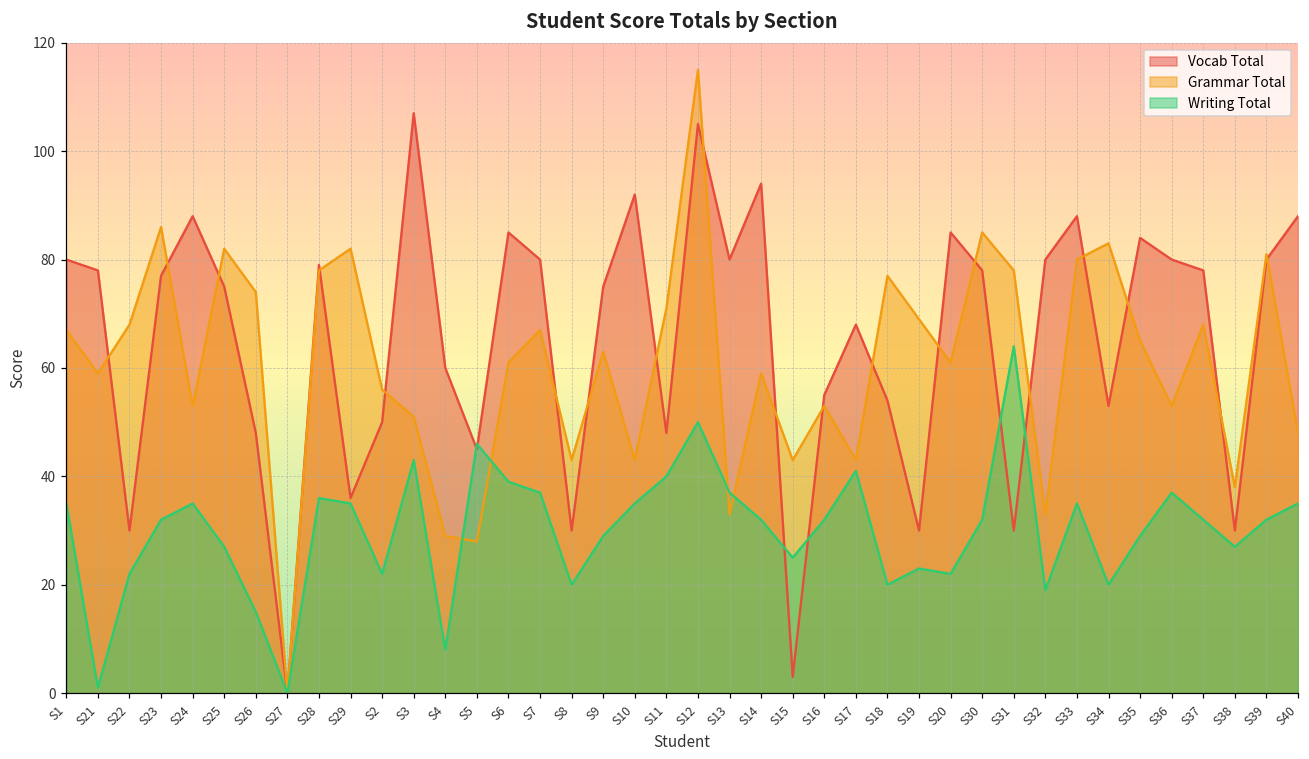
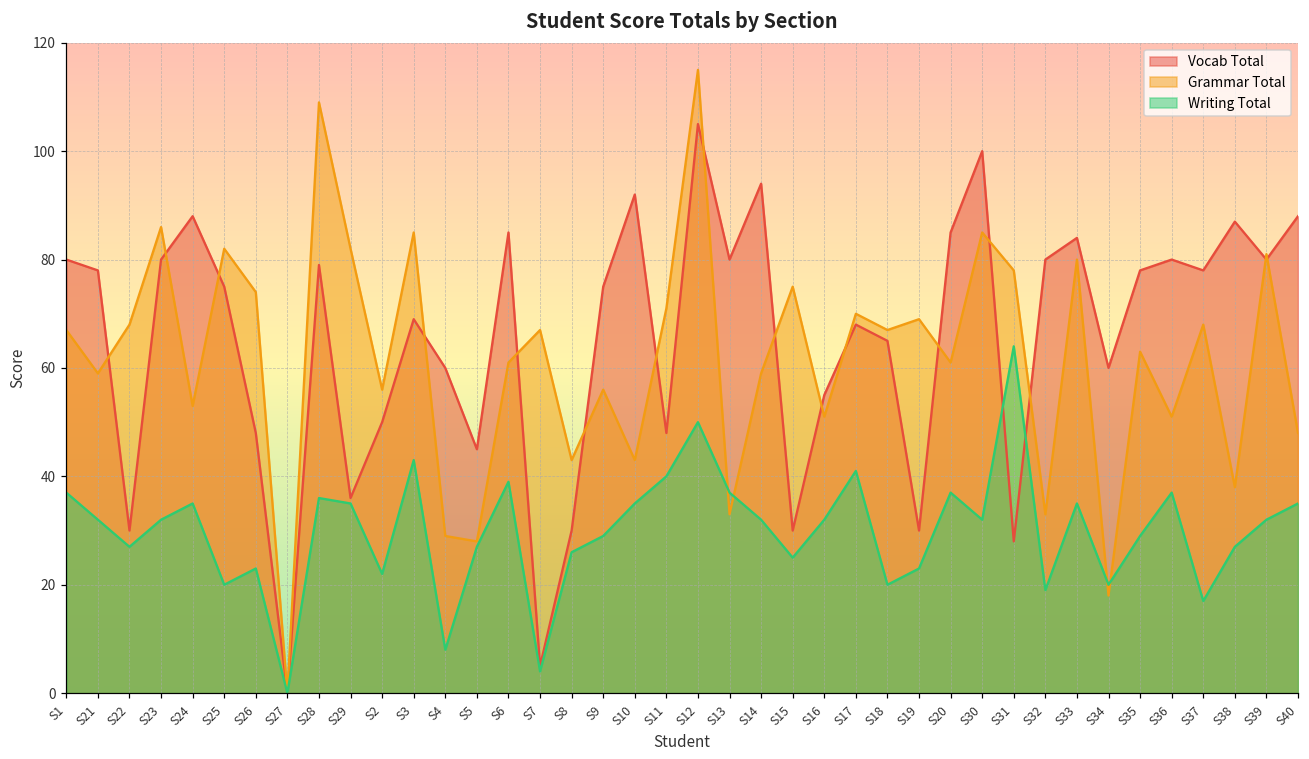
  {
    "Vocab Total": {
      "S1": 80,
      "S21": 78,
      "S22": 30,
-     "S23": 77,
+     "S23": 80,
      "S24": 88,
      "S25": 75,
      "S26": 48,
      "S28": 79,
      "S29": 36,
      "S2": 50,
-     "S3": 107,
+     "S3": 69,
      "S4": 60,
      "S5": 45,
      "S6": 85,
-     "S7": 80,
+     "S7": 5,
      "S8": 30,
      "S9": 75,
      "S10": 92,
      "S11": 48,
      "S12": 105,
      "S13": 80,
      "S14": 94,
-     "S15": 3,
+     "S15": 30,
      "S16": 55,
      "S17": 68,
-     "S18": 54,
+     "S18": 65,
      "S19": 30,
      "S20": 85,
-     "S30": 78,
-     "S31": 30,
+     "S30": 100,
+     "S31": 28,
      "S32": 80,
-     "S33": 88,
-     "S34": 53,
-     "S35": 84,
+     "S33": 84,
+     "S34": 60,
+     "S35": 78,
      "S36": 80,
      "S37": 78,
-     "S38": 30,
+     "S38": 87,
      "S39": 80,
      "S40": 88
    },
    "Grammar Total": {
      "S1": 67,
      "S21": 59,
      "S22": 68,
      "S23": 86,
      "S24": 53,
      "S25": 82,
      "S26": 74,
-     "S28": 78,
+     "S28": 109,
      "S29": 82,
      "S2": 56,
-     "S3": 51,
+     "S3": 85,
      "S4": 29,
      "S5": 28,
      "S6": 61,
      "S7": 67,
      "S8": 43,
-     "S9": 63,
+     "S9": 56,
      "S10": 43,
      "S11": 71,
      "S12": 115,
      "S13": 33,
      "S14": 59,
-     "S15": 43,
-     "S16": 53,
-     "S17": 43,
-     "S18": 77,
+     "S15": 75,
+     "S16": 51,
+     "S17": 70,
+     "S18": 67,
      "S19": 69,
      "S20": 61,
      "S30": 85,
      "S31": 78,
      "S32": 33,
      "S33": 80,
-     "S34": 83,
-     "S35": 65,
-     "S36": 53,
+     "S34": 18,
+     "S35": 63,
+     "S36": 51,
      "S37": 68,
      "S38": 38,
      "S39": 81,
      "S40": 48
    },
    "Writing Total": {
-     "S1": 35,
-     "S21": 1,
-     "S22": 22,
+     "S1": 37,
+     "S21": 32,
+     "S22": 27,
      "S23": 32,
      "S24": 35,
-     "S25": 27,
-     "S26": 15,
+     "S25": 20,
+     "S26": 23,
      "S28": 36,
      "S29": 35,
      "S2": 22,
      "S3": 43,
      "S4": 8,
-     "S5": 46,
+     "S5": 27,
      "S6": 39,
-     "S7": 37,
-     "S8": 20,
+     "S7": 4,
+     "S8": 26,
      "S9": 29,
      "S10": 35,
      "S11": 40,
      "S12": 50,
      "S13": 37,
      "S14": 32,
      "S15": 25,
      "S16": 32,
      "S17": 41,
      "S18": 20,
      "S19": 23,
-     "S20": 22,
+     "S20": 37,
      "S30": 32,
      "S31": 64,
      "S32": 19,
      "S33": 35,
      "S34": 20,
      "S35": 29,
      "S36": 37,
-     "S37": 32,
+     "S37": 17,
      "S38": 27,
      "S39": 32,
      "S40": 35
    }
  }
